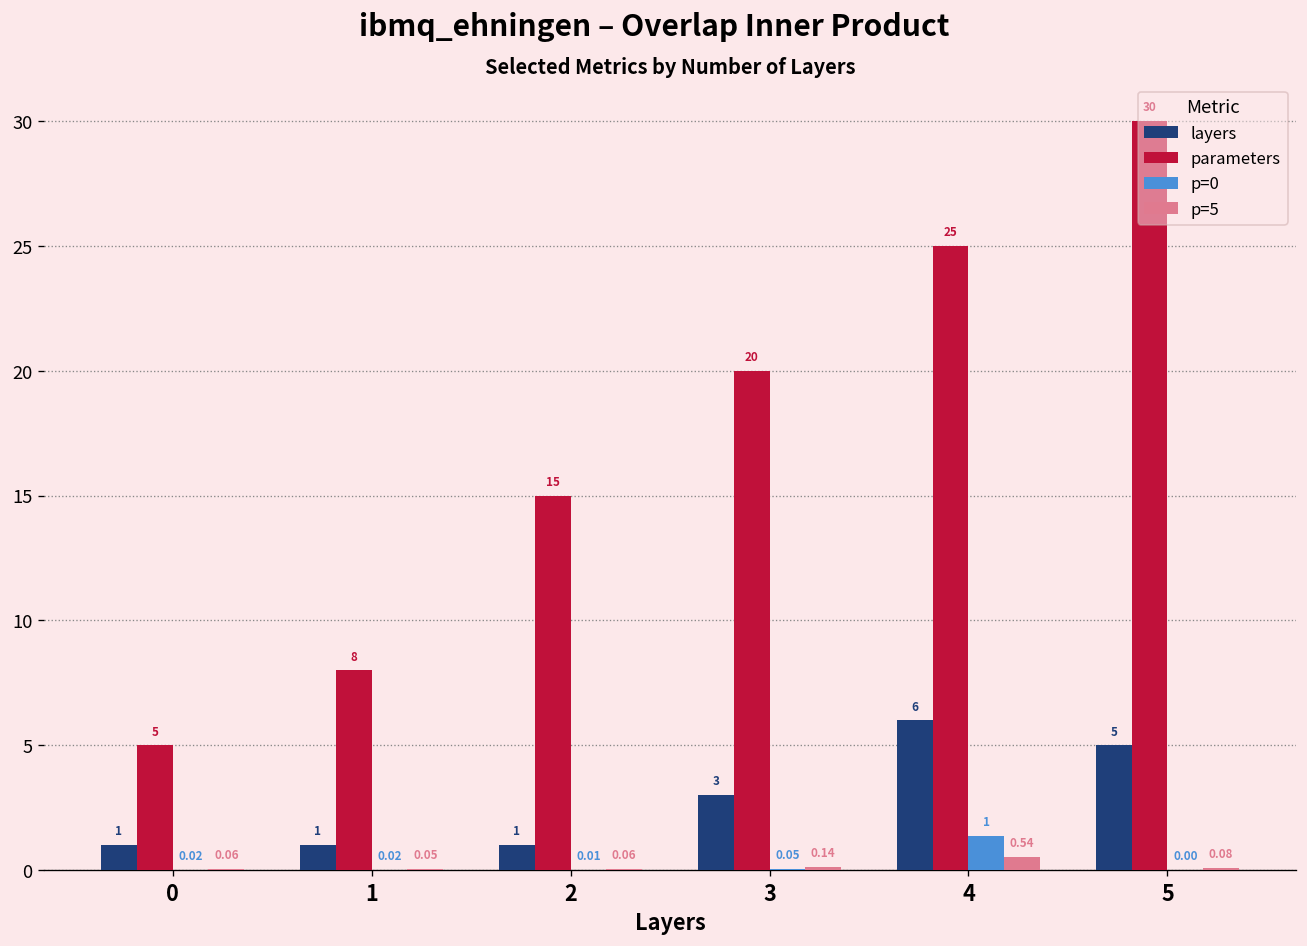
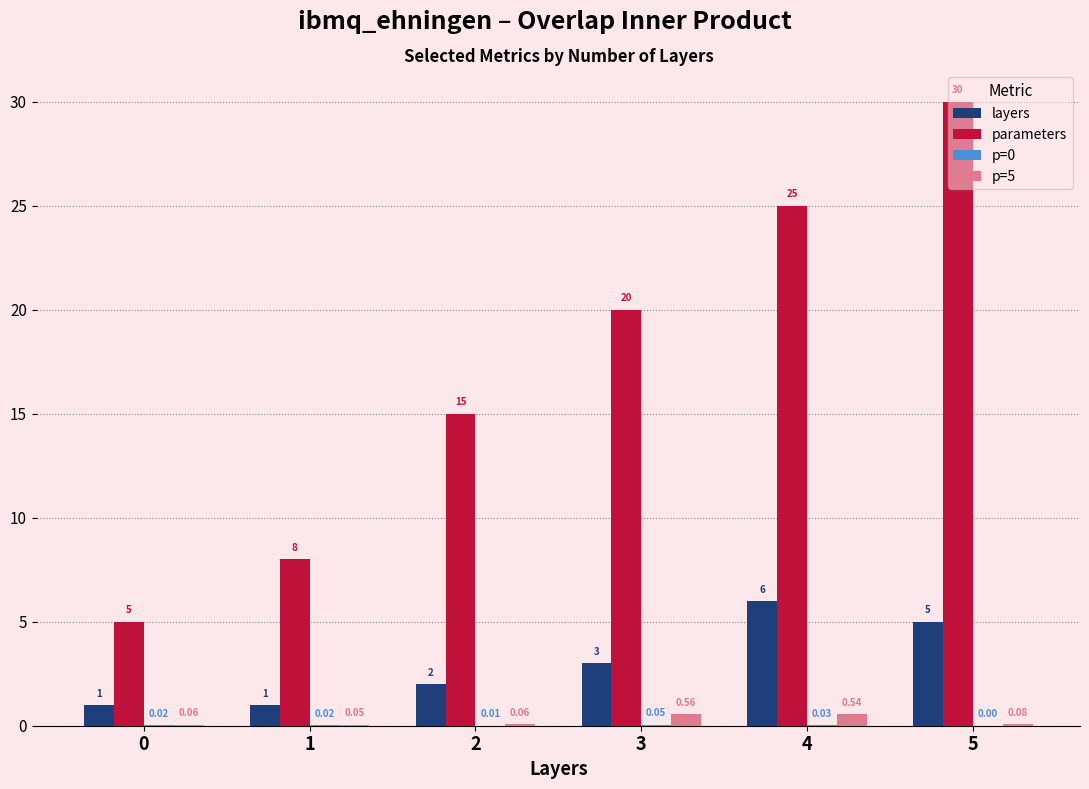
  {
    "layers": {
      "0": 1,
      "1": 1,
-     "2": 1,
+     "2": 2,
      "3": 3,
      "4": 6,
      "5": 5
    },
    "parameters": {
      "0": 5,
      "1": 8,
      "2": 15,
      "3": 20,
      "4": 25
    },
    "p=0": {
      "0": 0.02,
      "1": 0.02,
      "2": 0.01,
      "3": 0.05,
-     "4": 1,
+     "4": 0.03,
      "5": 0.00
    },
    "p=5": {
      "0": 0.06,
      "1": 0.05,
      "2": 0.06,
-     "3": 0.14,
+     "3": 0.56,
      "4": 0.54,
      "5": 0.08
    }
  }
